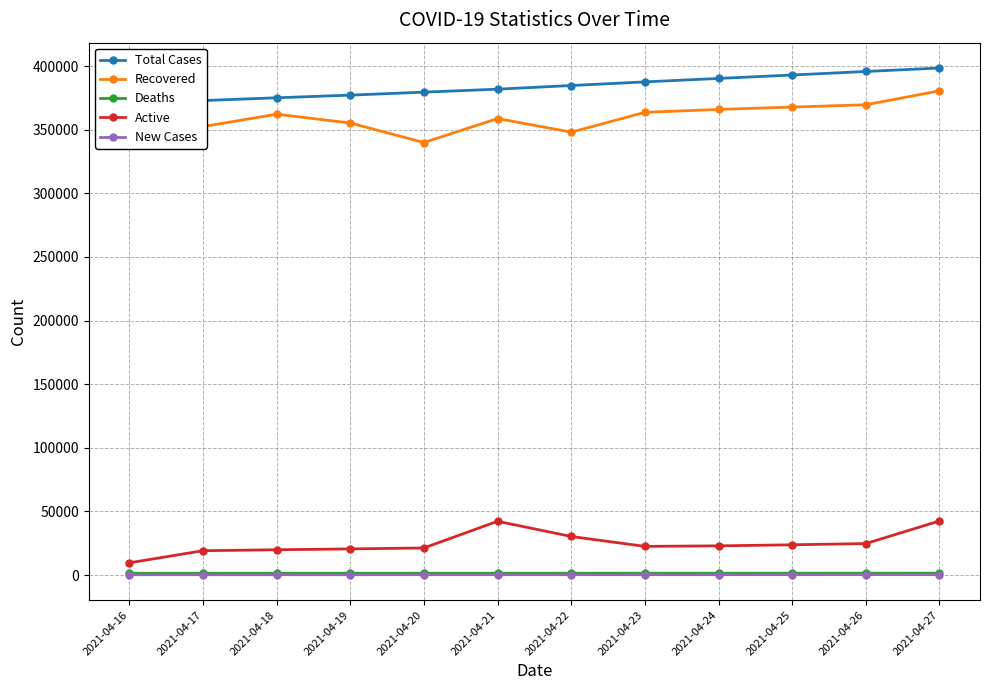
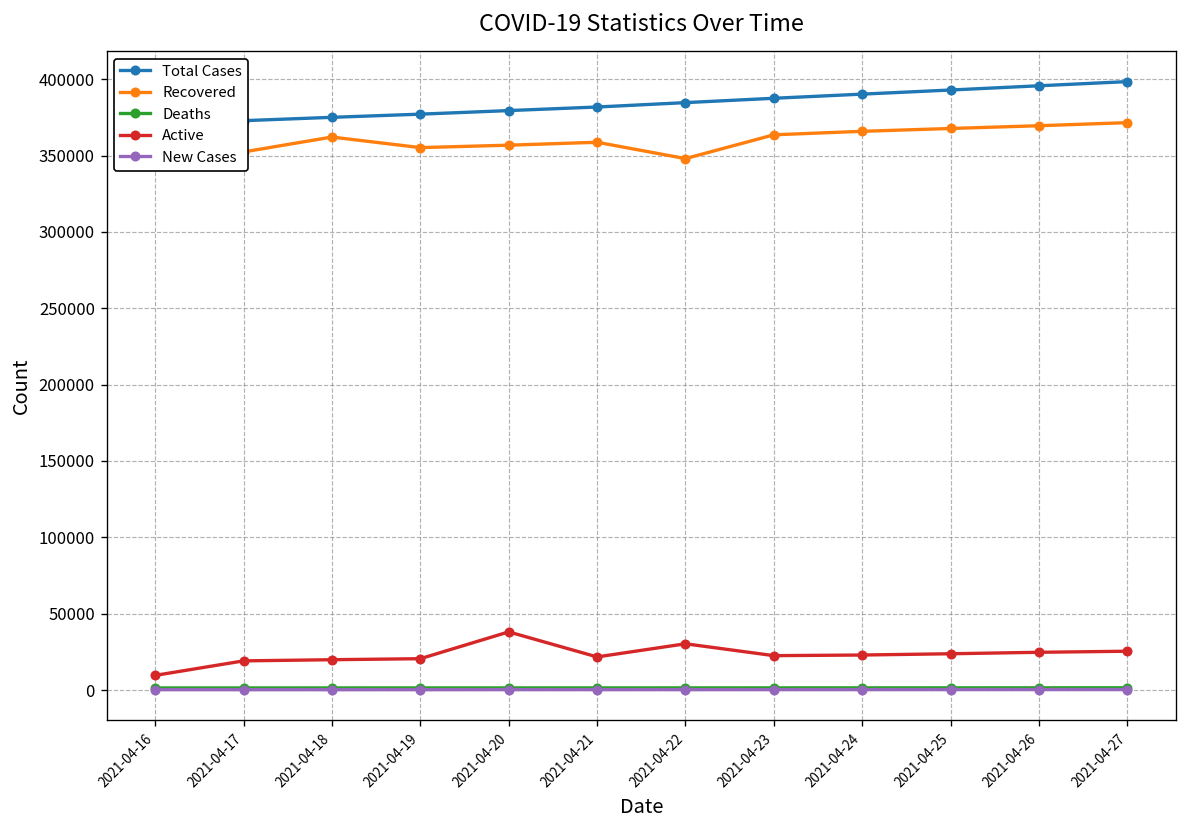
  {
    "Total Cases": {
      "2021-04-18": 375000,
      "2021-04-19": 377000,
      "2021-04-20": 379000,
      "2021-04-21": 382000,
      "2021-04-22": 385000,
      "2021-04-23": 388000,
      "2021-04-24": 390000,
      "2021-04-25": 393000,
      "2021-04-26": 396000,
      "2021-04-27": 398000
    },
    "Recovered": {
      "2021-04-18": 362000,
      "2021-04-19": 355000,
-     "2021-04-20": 340000,
+     "2021-04-20": 357000,
      "2021-04-21": 359000,
      "2021-04-22": 348000,
      "2021-04-23": 364000,
      "2021-04-24": 366000,
      "2021-04-25": 368000,
      "2021-04-26": 370000,
-     "2021-04-27": 381000
+     "2021-04-27": 372000
    },
    "Active": {
      "2021-04-16": 10000,
      "2021-04-17": 19000,
      "2021-04-18": 20000,
      "2021-04-19": 21000,
-     "2021-04-20": 21000,
-     "2021-04-21": 42000,
+     "2021-04-20": 38000,
+     "2021-04-21": 22000,
      "2021-04-22": 30000,
      "2021-04-23": 23000,
      "2021-04-24": 23000,
      "2021-04-25": 24000,
      "2021-04-26": 25000,
-     "2021-04-27": 42000
+     "2021-04-27": 25000
    }
  }
